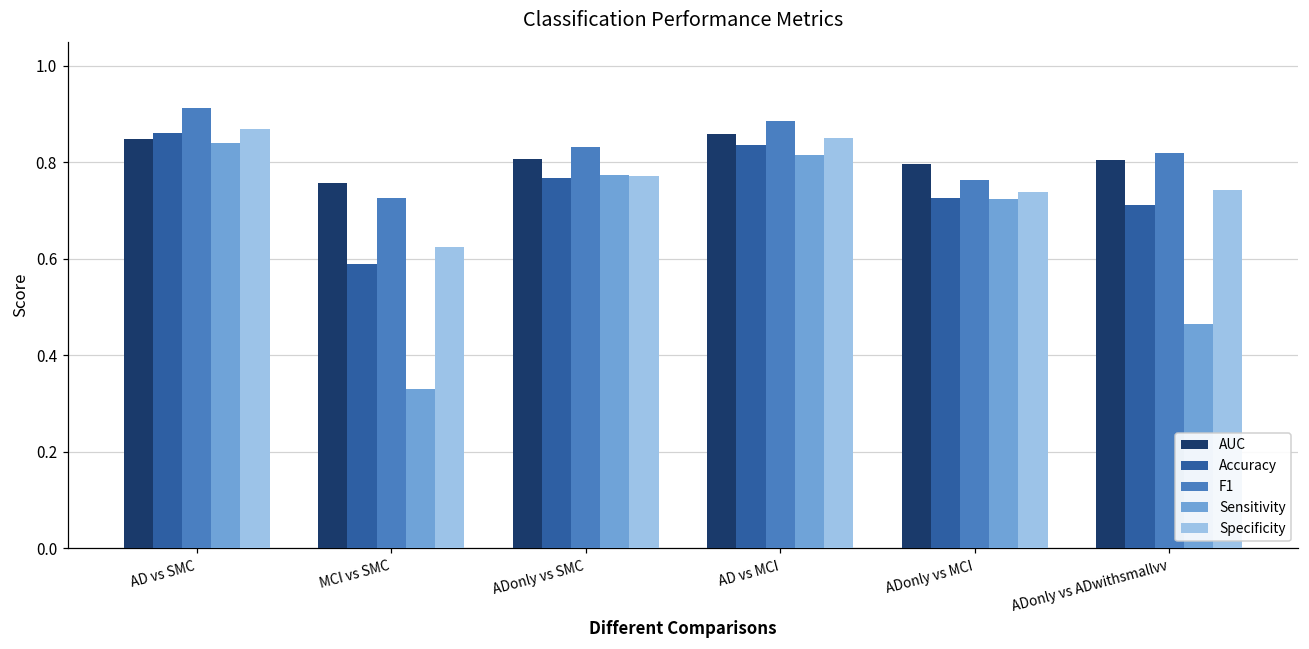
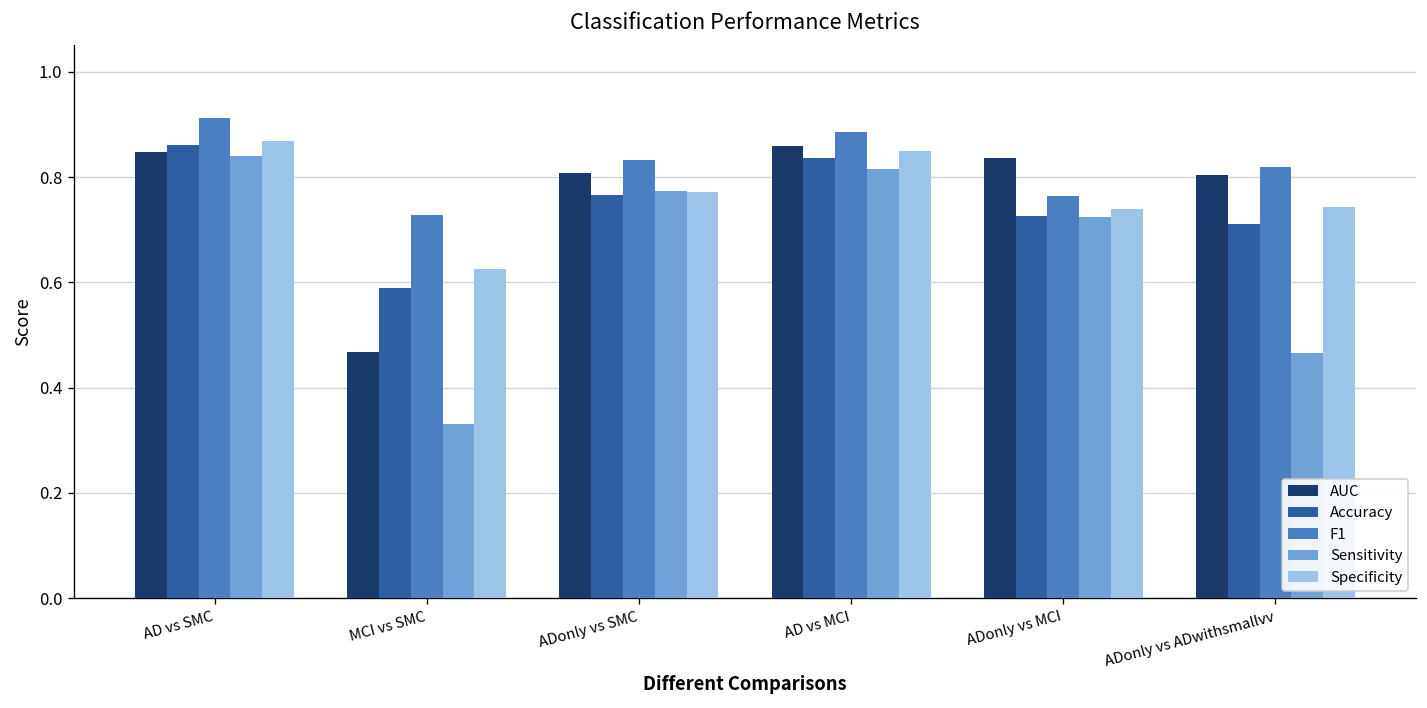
  {
    "AUC": {
      "AD vs SMC": 0.85,
-     "MCI vs SMC": 0.76,
+     "MCI vs SMC": 0.47,
      "ADonly vs SMC": 0.81,
      "AD vs MCI": 0.86,
-     "ADonly vs MCI": 0.80,
+     "ADonly vs MCI": 0.84,
      "ADonly vs ADwithsmallvv": 0.80
    }
  }
